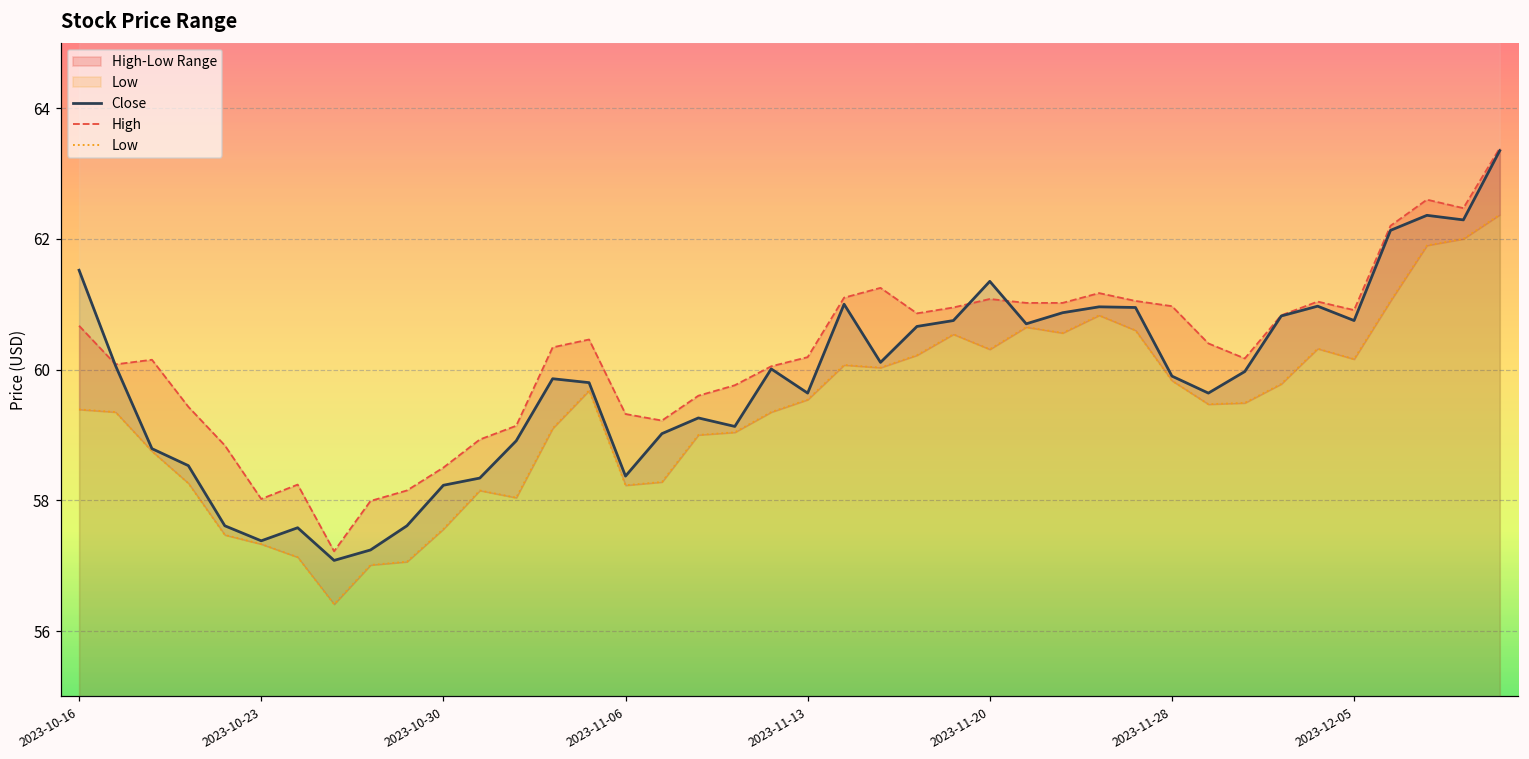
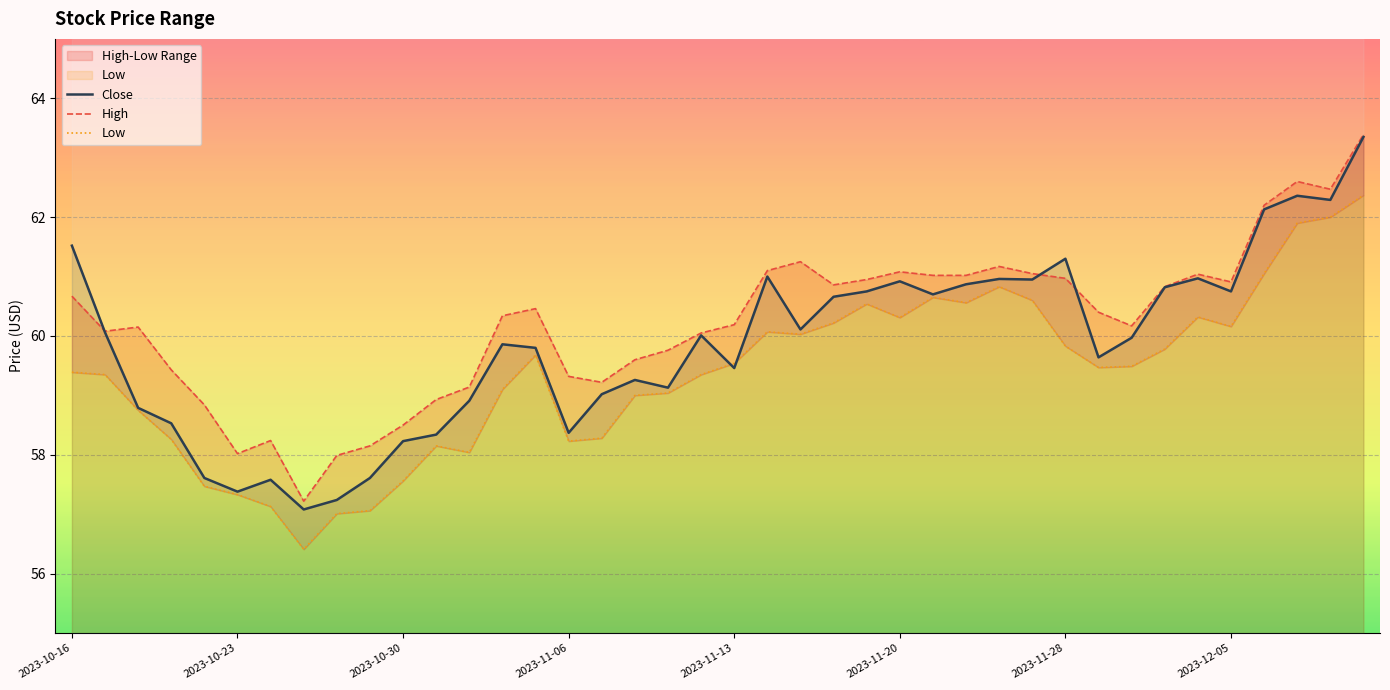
  {
    "Close": {
      "2023-10-16": 61.5,
      "2023-10-23": 57.4,
      "2023-10-30": 58.2,
      "2023-11-06": 58.4,
-     "2023-11-13": 59.6,
-     "2023-11-20": 61.4,
-     "2023-11-28": 59.9,
+     "2023-11-13": 59.5,
+     "2023-11-20": 60.9,
+     "2023-11-28": 61.3,
      "2023-12-05": 60.8
    }
  }
